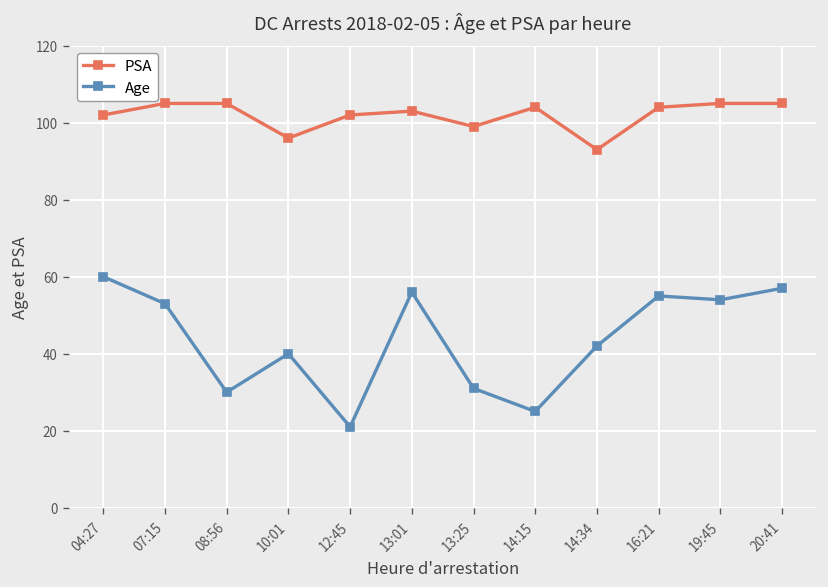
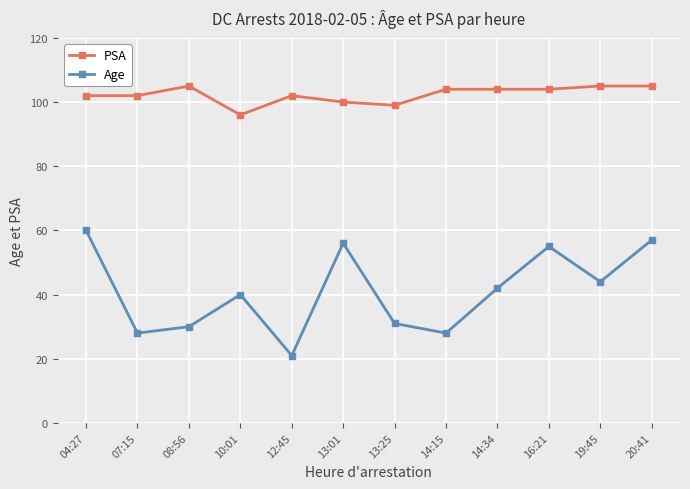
  {
    "PSA": {
      "04:27": 102,
-     "07:15": 105,
+     "07:15": 102,
      "08:56": 105,
      "10:01": 96,
      "12:45": 102,
-     "13:01": 103,
+     "13:01": 100,
      "13:25": 99,
      "14:15": 104,
-     "14:34": 93,
+     "14:34": 104,
      "16:21": 104,
      "19:45": 105,
      "20:41": 105
    },
    "Age": {
      "04:27": 60,
-     "07:15": 53,
+     "07:15": 28,
      "08:56": 30,
      "10:01": 40,
      "12:45": 21,
      "13:01": 56,
      "13:25": 31,
-     "14:15": 25,
+     "14:15": 28,
      "14:34": 42,
      "16:21": 55,
-     "19:45": 54,
+     "19:45": 44,
      "20:41": 57
    }
  }
